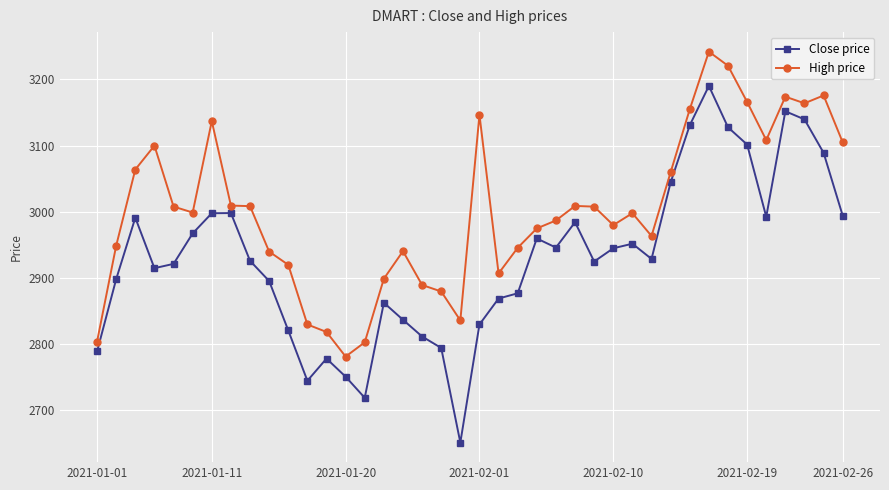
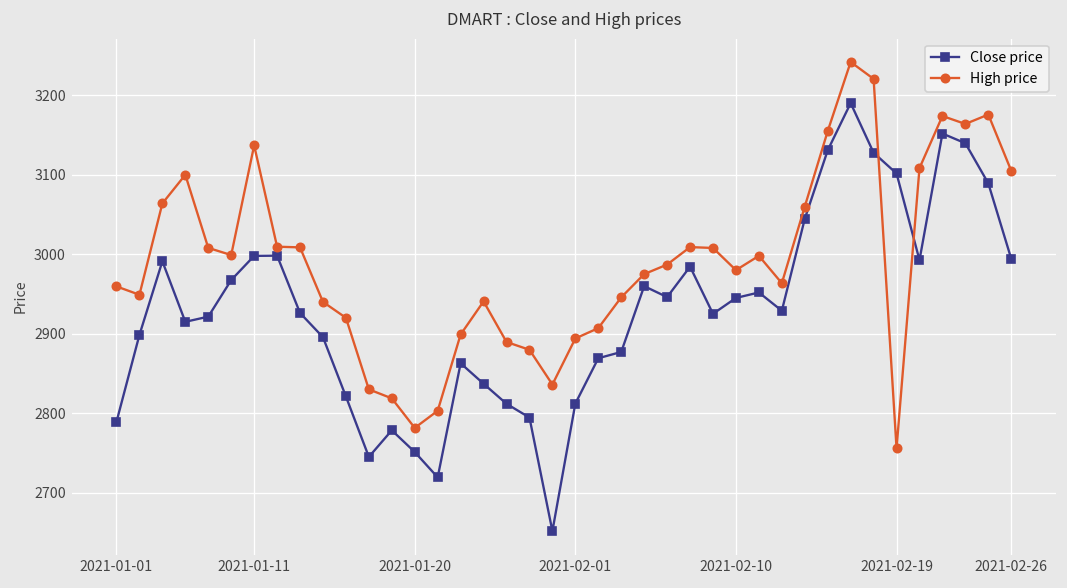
  {
    "Close price": {
      "2021-01-01": 2790,
      "2021-01-11": 3000,
      "2021-01-20": 2750,
-     "2021-02-01": 2830,
+     "2021-02-01": 2810,
      "2021-02-10": 2950,
      "2021-02-19": 3100,
      "2021-02-26": 2990
    },
    "High price": {
-     "2021-01-01": 2800,
+     "2021-01-01": 2960,
      "2021-01-11": 3140,
      "2021-01-20": 2780,
-     "2021-02-01": 3150,
+     "2021-02-01": 2890,
      "2021-02-10": 2980,
-     "2021-02-19": 3170,
+     "2021-02-19": 2760,
      "2021-02-26": 3110
    }
  }
